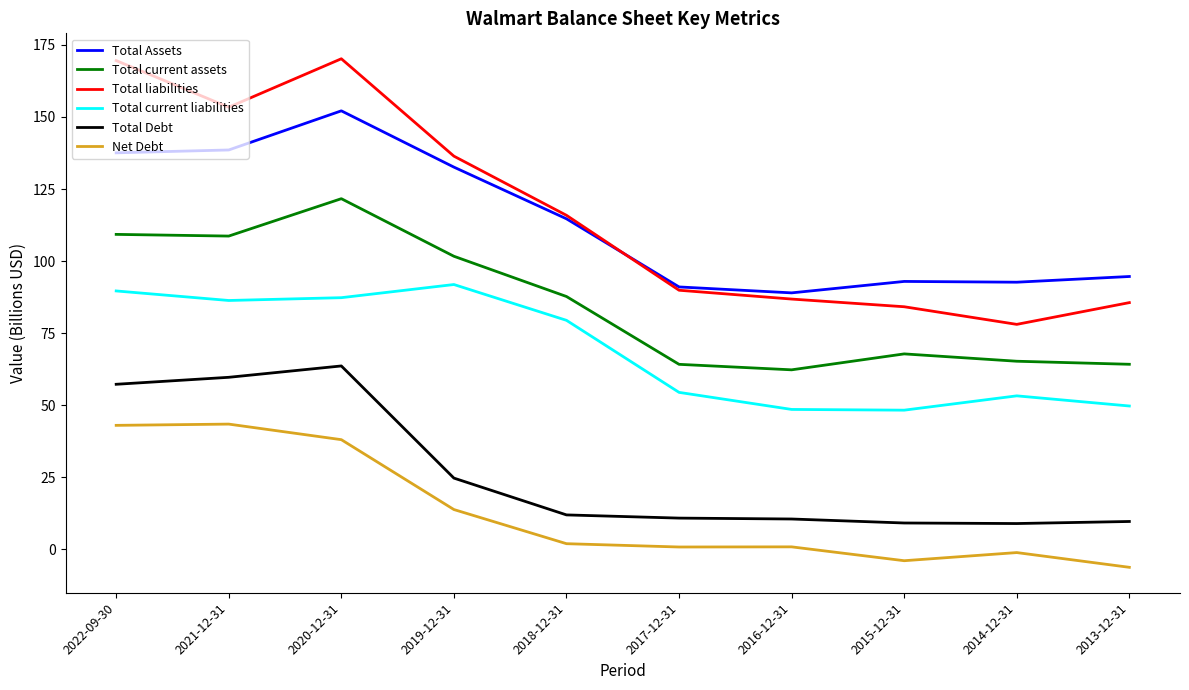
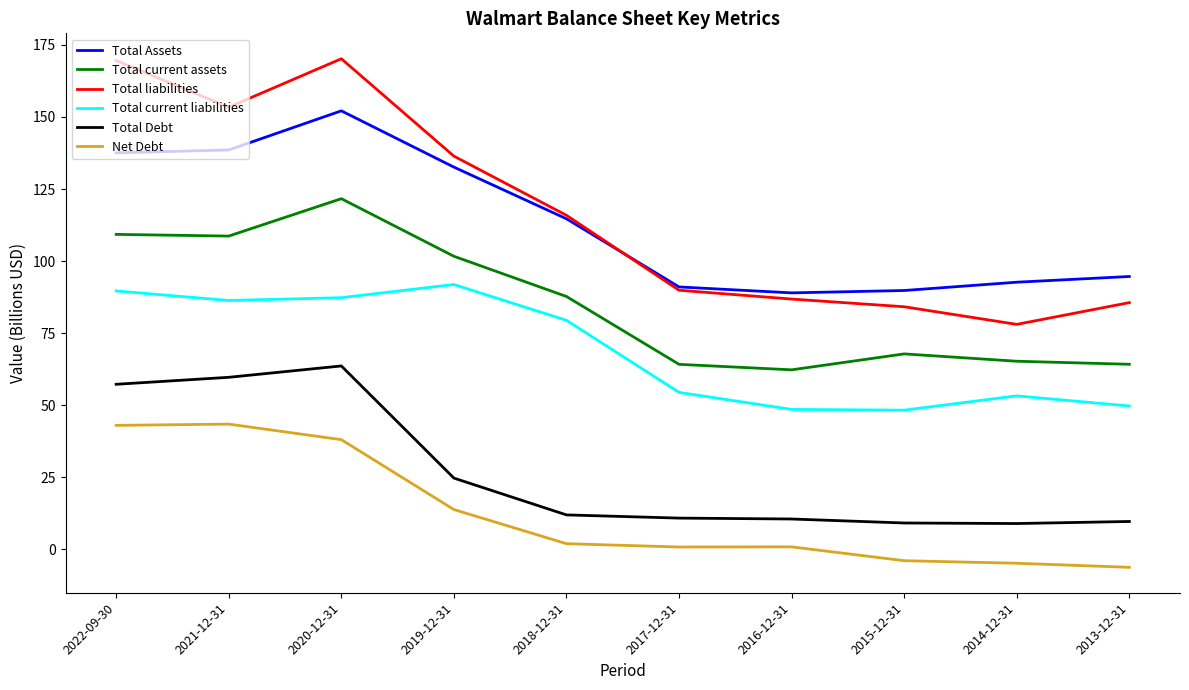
  {
    "Total Assets": {
      "2020-12-31": 152,
      "2019-12-31": 133,
      "2018-12-31": 115,
      "2017-12-31": 91,
      "2016-12-31": 89,
-     "2015-12-31": 93,
+     "2015-12-31": 90,
      "2014-12-31": 93,
      "2013-12-31": 95
    },
    "Total current assets": {
      "2022-09-30": 109,
      "2021-12-31": 109,
      "2020-12-31": 122,
      "2019-12-31": 102,
      "2018-12-31": 88,
      "2017-12-31": 64,
      "2016-12-31": 62,
      "2015-12-31": 68,
      "2014-12-31": 65,
      "2013-12-31": 64
    },
    "Total liabilities": {
      "2020-12-31": 170,
      "2019-12-31": 136,
      "2018-12-31": 116,
      "2017-12-31": 90,
      "2016-12-31": 87,
      "2015-12-31": 84,
      "2014-12-31": 78,
      "2013-12-31": 86
    },
    "Total current liabilities": {
      "2022-09-30": 90,
      "2021-12-31": 86,
      "2020-12-31": 87,
      "2019-12-31": 92,
      "2018-12-31": 79,
      "2017-12-31": 54,
      "2016-12-31": 48,
      "2015-12-31": 48,
      "2014-12-31": 53,
      "2013-12-31": 50
    },
    "Total Debt": {
      "2022-09-30": 57,
      "2021-12-31": 60,
      "2020-12-31": 64,
      "2019-12-31": 25,
      "2018-12-31": 12,
      "2017-12-31": 11,
      "2016-12-31": 10,
      "2015-12-31": 9,
      "2014-12-31": 9,
      "2013-12-31": 10
    },
    "Net Debt": {
      "2022-09-30": 43,
      "2021-12-31": 43,
      "2020-12-31": 38,
      "2019-12-31": 14,
      "2018-12-31": 2,
      "2017-12-31": 1,
      "2016-12-31": 1,
      "2015-12-31": -4,
-     "2014-12-31": -1,
+     "2014-12-31": -5,
      "2013-12-31": -6
    }
  }
